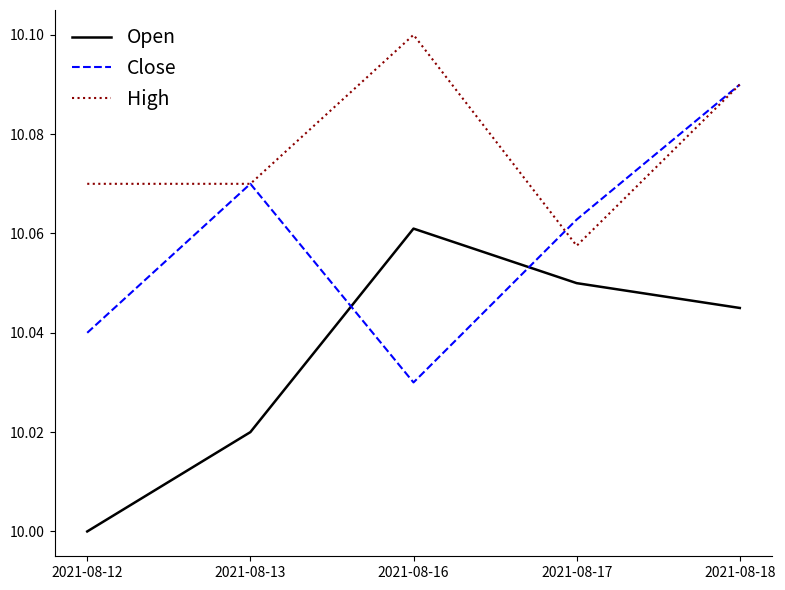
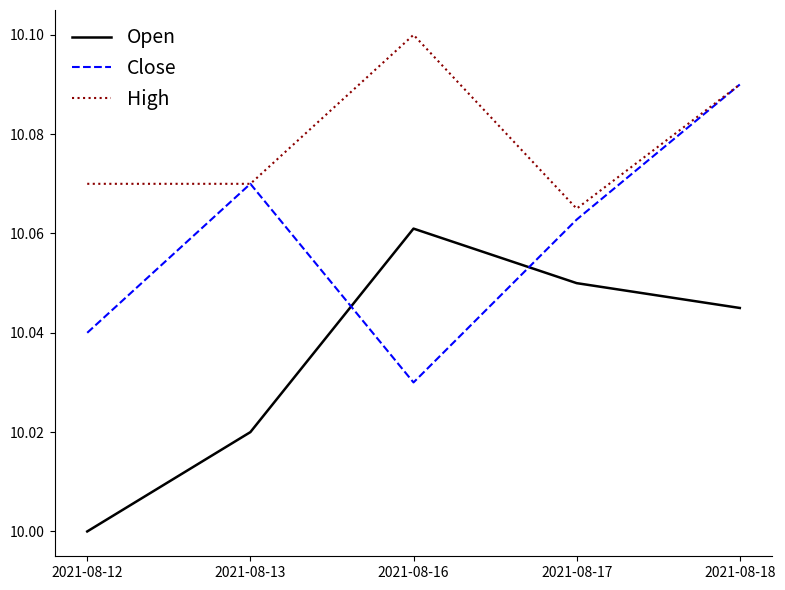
  {
    "Open": {
      "2021-08-12": 10.000,
      "2021-08-13": 10.020,
      "2021-08-16": 10.061,
      "2021-08-17": 10.050,
      "2021-08-18": 10.045
    },
    "Close": {
      "2021-08-12": 10.040,
      "2021-08-16": 10.030,
      "2021-08-17": 10.063
    },
    "High": {
      "2021-08-12": 10.070,
      "2021-08-16": 10.100,
-     "2021-08-17": 10.058
+     "2021-08-17": 10.065
    }
  }
